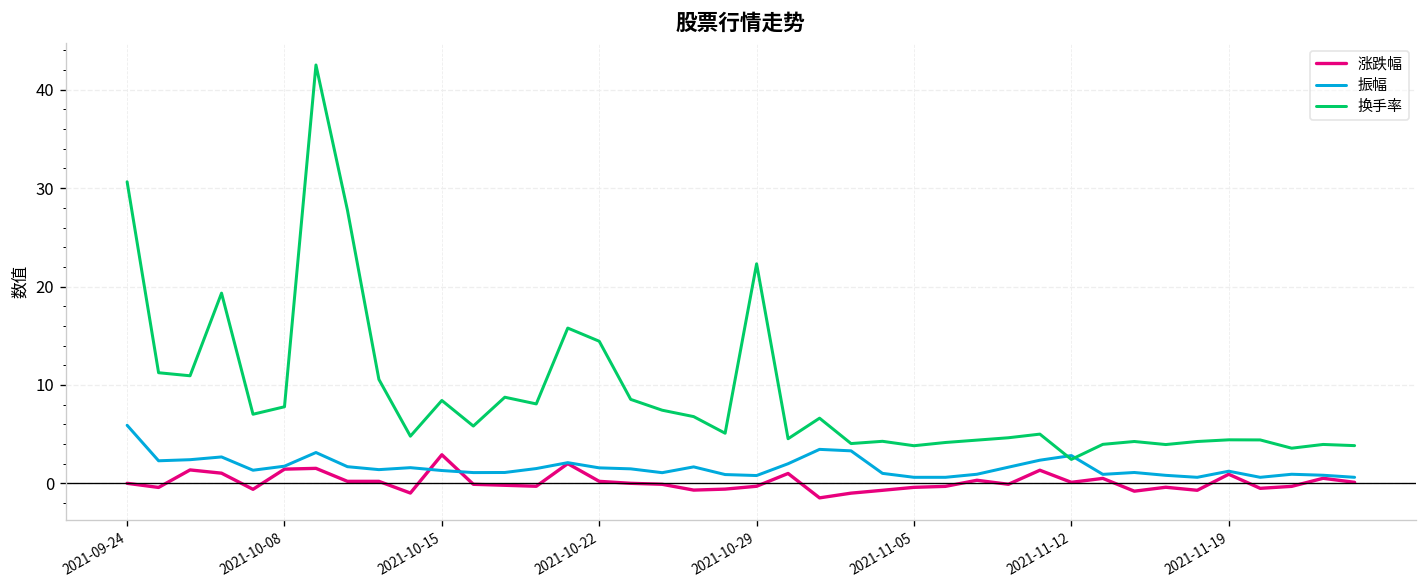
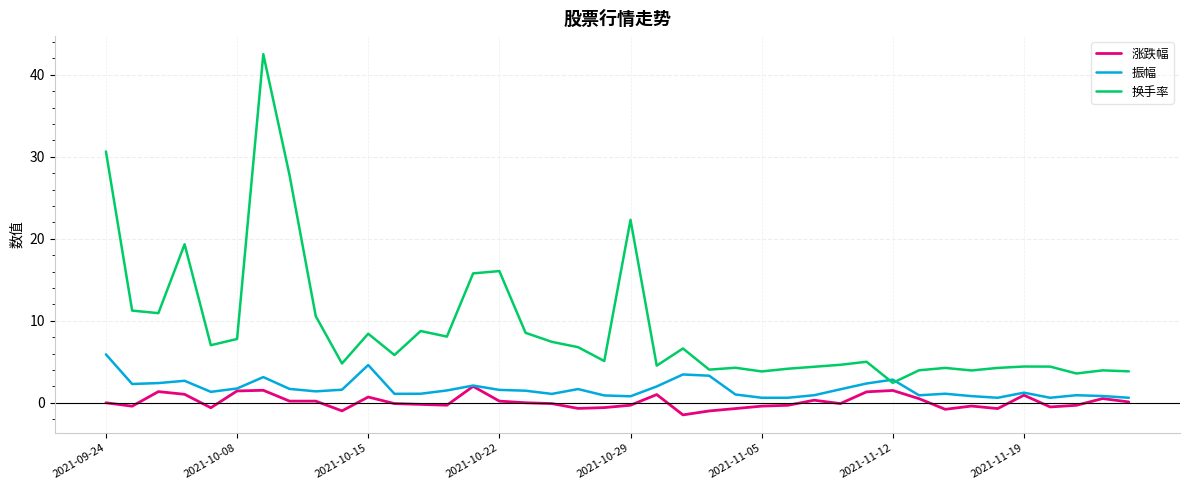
  {
    "涨跌幅": {
      "2021-09-24": 0,
-     "2021-10-15": 3,
+     "2021-10-15": 1,
      "2021-10-22": 0,
      "2021-10-29": 0,
      "2021-11-05": 0,
-     "2021-11-12": 0
+     "2021-11-12": 2
    },
    "振幅": {
      "2021-09-24": 6,
-     "2021-10-15": 1,
+     "2021-10-15": 5,
      "2021-10-22": 2,
      "2021-10-29": 1,
      "2021-11-05": 1,
      "2021-11-12": 3
    },
    "换手率": {
      "2021-09-24": 31,
      "2021-10-08": 8,
      "2021-10-15": 8,
-     "2021-10-22": 14,
+     "2021-10-22": 16,
      "2021-10-29": 22,
      "2021-11-05": 4,
      "2021-11-12": 2,
      "2021-11-19": 4
    }
  }
